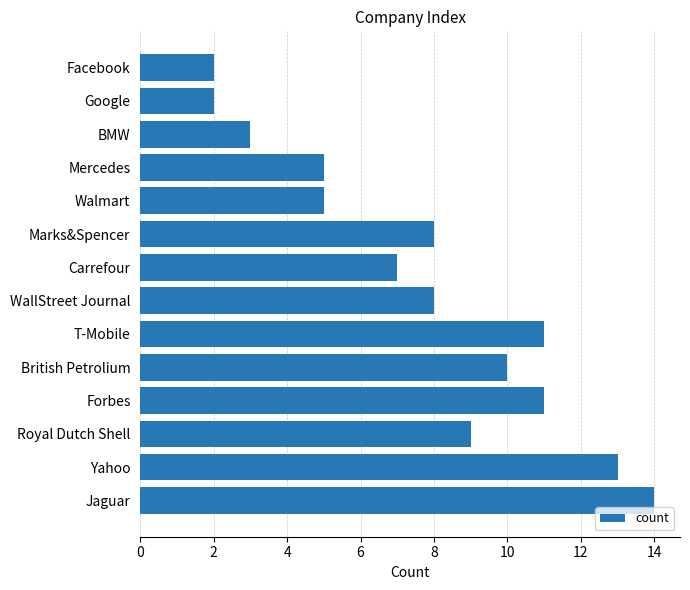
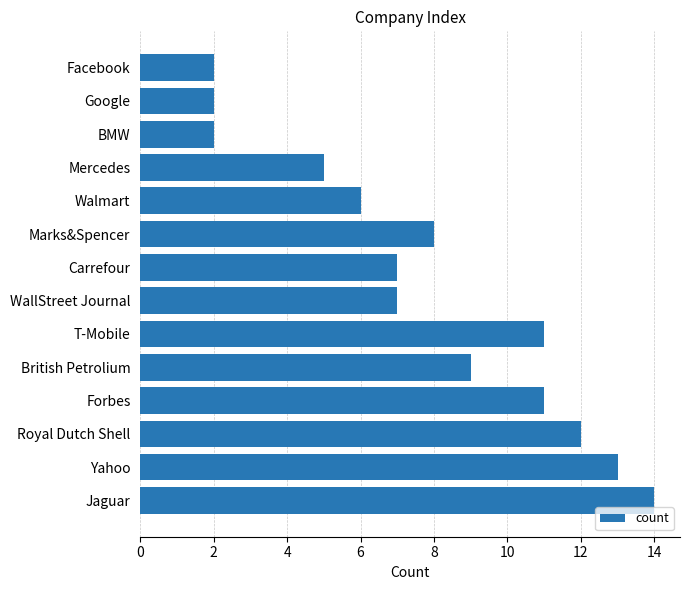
  {
    "Facebook": 2,
    "Google": 2,
-   "BMW": 3,
+   "BMW": 2,
    "Mercedes": 5,
-   "Walmart": 5,
+   "Walmart": 6,
    "Marks&Spencer": 8,
    "Carrefour": 7,
-   "WallStreet Journal": 8,
+   "WallStreet Journal": 7,
    "T-Mobile": 11,
-   "British Petrolium": 10,
+   "British Petrolium": 9,
    "Forbes": 11,
-   "Royal Dutch Shell": 9,
+   "Royal Dutch Shell": 12,
    "Yahoo": 13,
    "Jaguar": 14
  }
